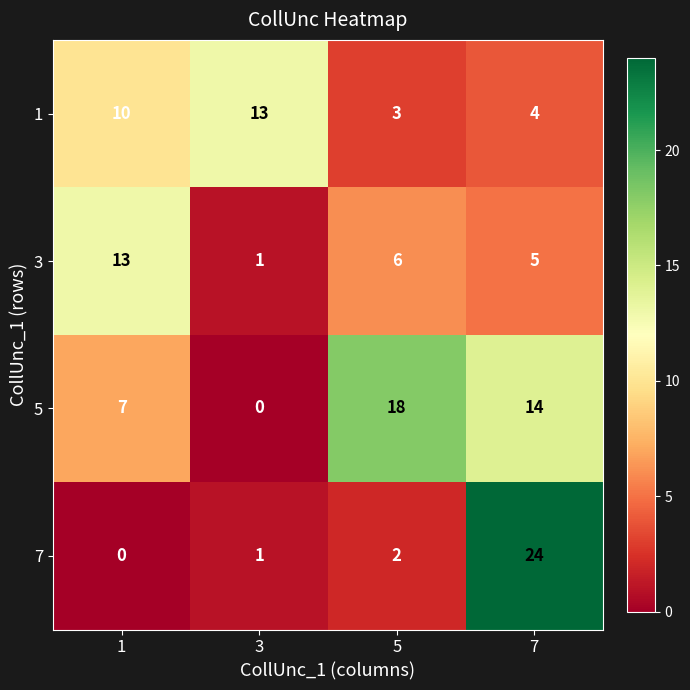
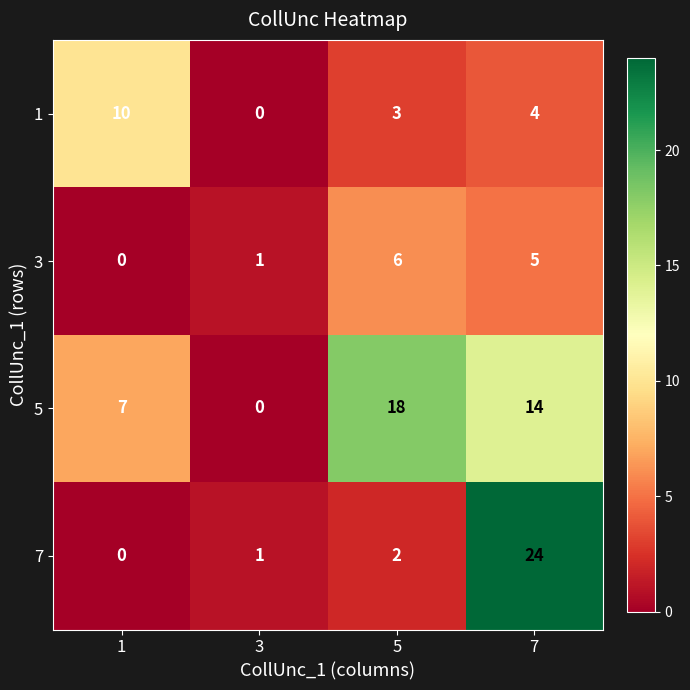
  {
    "1": {
      "1": 10,
-     "3": 13,
+     "3": 0,
      "5": 3,
      "7": 4
    },
    "3": {
-     "1": 13,
+     "1": 0,
      "3": 1,
      "5": 6,
      "7": 5
    },
    "5": {
      "1": 7,
      "3": 0,
      "5": 18,
      "7": 14
    },
    "7": {
      "1": 0,
      "3": 1,
      "5": 2,
      "7": 24
    }
  }
